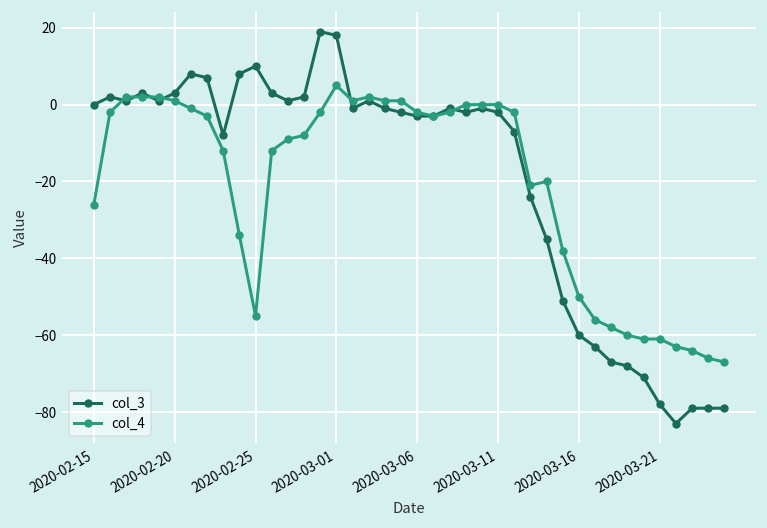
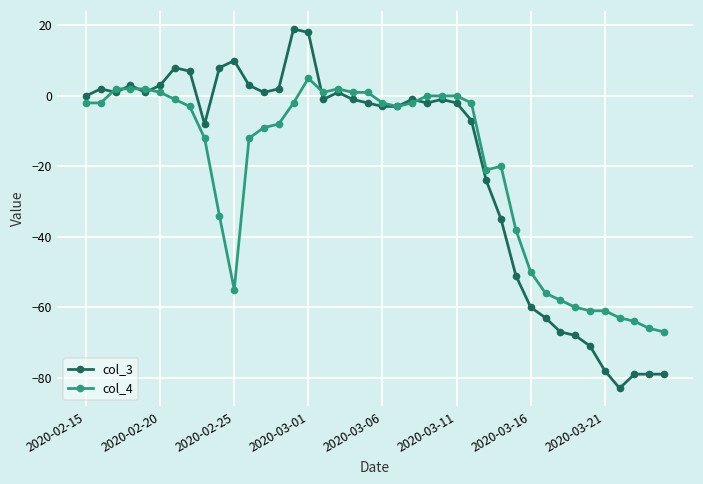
  {
    "col_3": {
      "2020-02-15": 0,
      "2020-02-20": 3,
      "2020-02-25": 10,
      "2020-03-01": 18,
      "2020-03-06": -3,
      "2020-03-11": -2,
      "2020-03-16": -60,
      "2020-03-21": -78
    },
    "col_4": {
-     "2020-02-15": -26,
+     "2020-02-15": -2,
      "2020-02-20": 1,
      "2020-02-25": -55,
      "2020-03-01": 5,
      "2020-03-06": -2,
      "2020-03-11": 0,
      "2020-03-16": -50,
      "2020-03-21": -61
    }
  }
